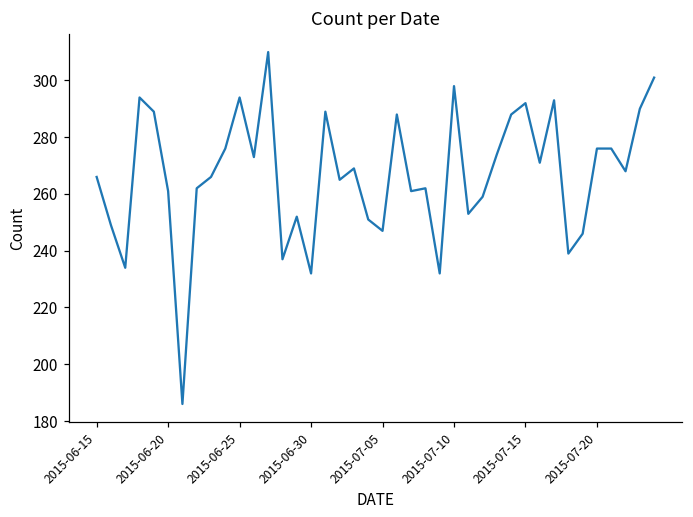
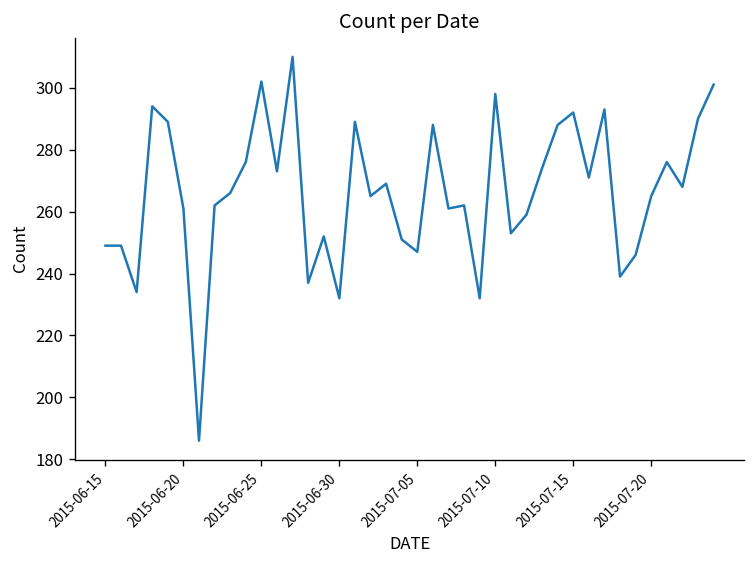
  {
-   "2015-06-15": 266,
+   "2015-06-15": 249,
    "2015-06-20": 261,
-   "2015-06-25": 294,
+   "2015-06-25": 302,
    "2015-06-30": 232,
    "2015-07-05": 247,
    "2015-07-10": 298,
    "2015-07-15": 292,
-   "2015-07-20": 276
+   "2015-07-20": 265
  }
